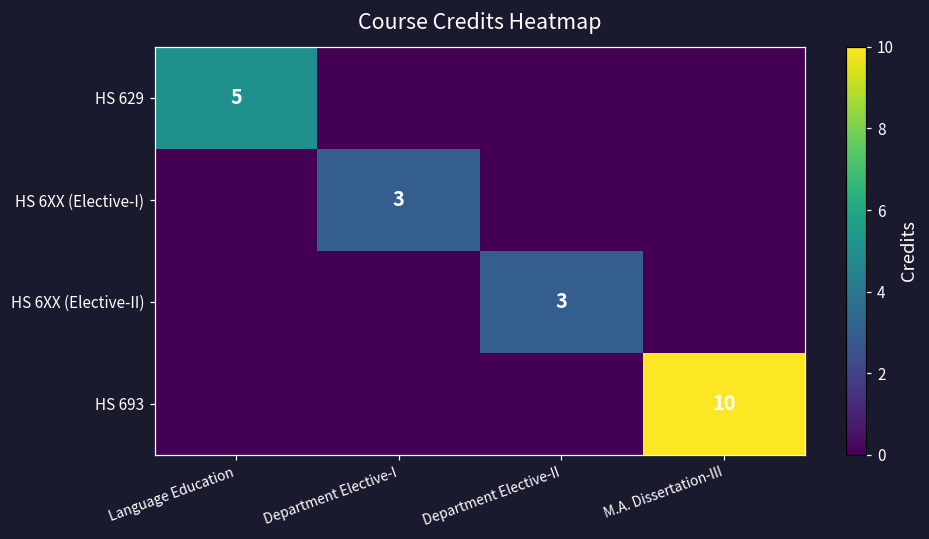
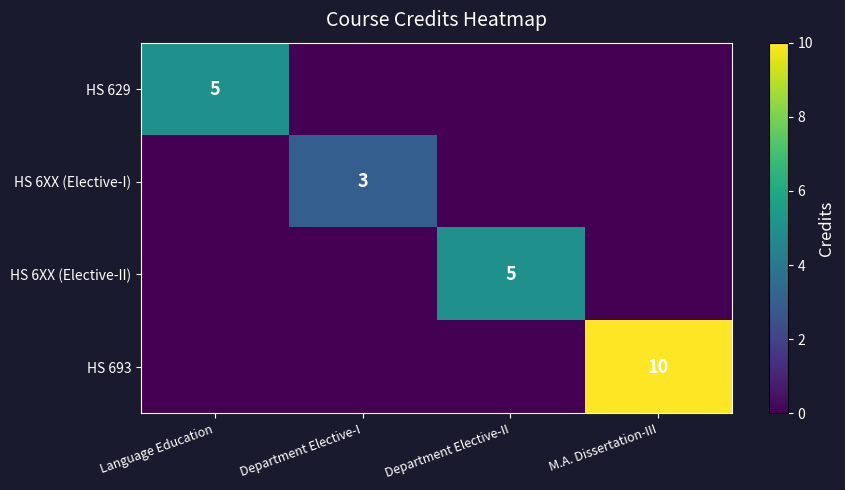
  {
    "HS 629": {
      "Language Education": 5
    },
    "HS 6XX (Elective-I)": {
      "Department Elective-I": 3
    },
    "HS 6XX (Elective-II)": {
-     "Department Elective-II": 3
+     "Department Elective-II": 5
    },
    "HS 693": {
      "M.A. Dissertation-III": 10
    }
  }
